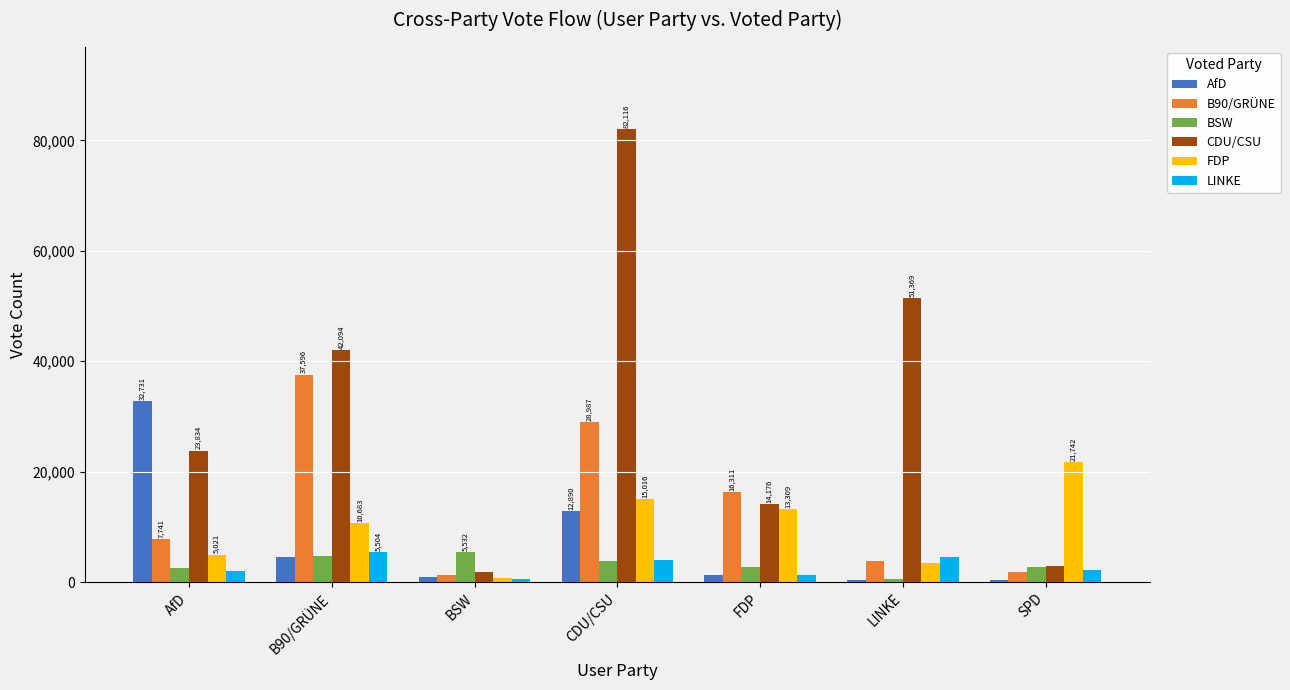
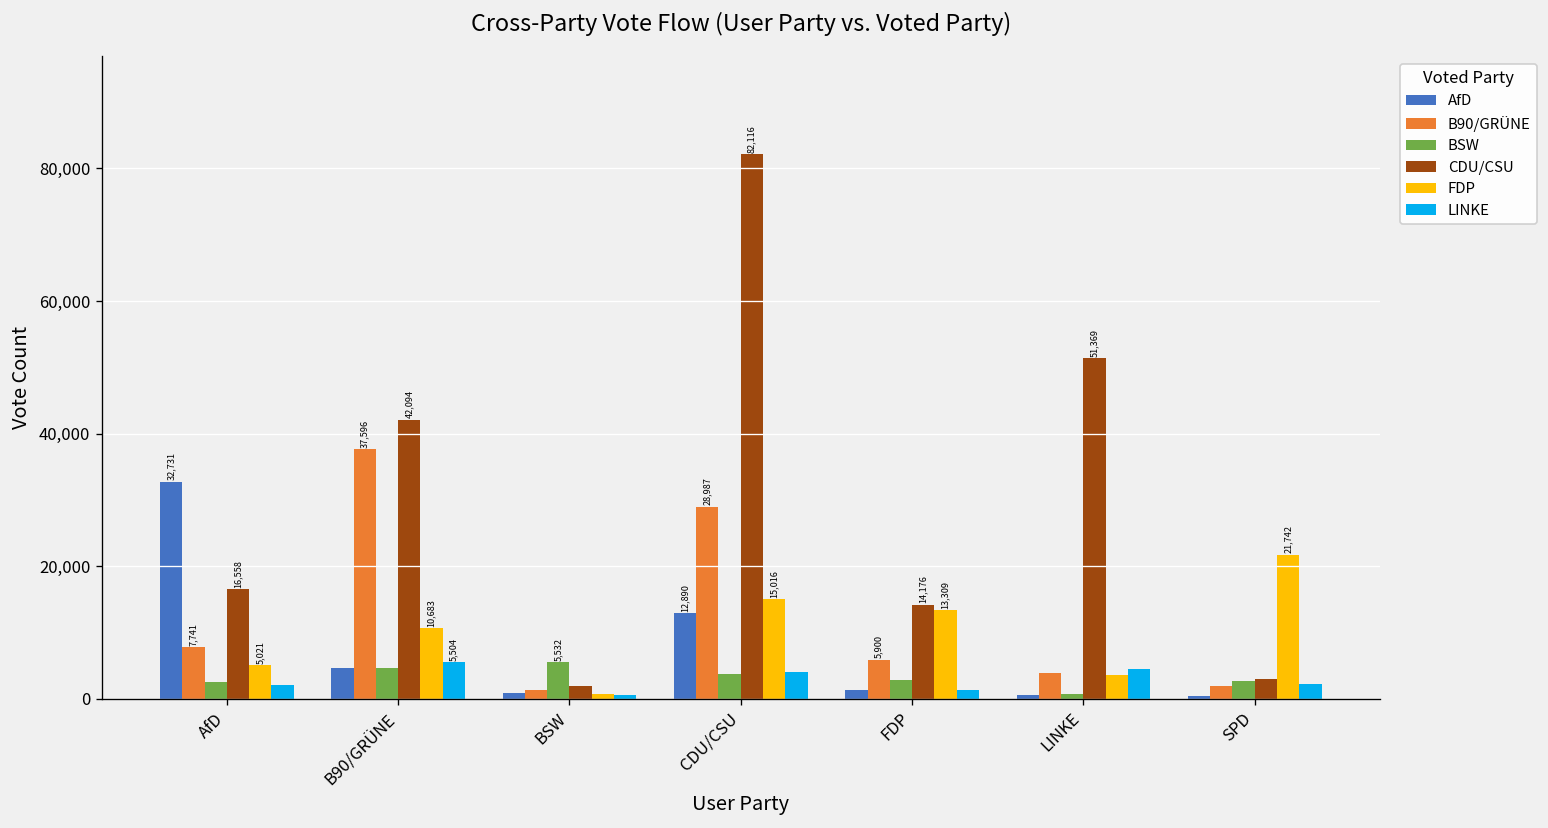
  {
    "AfD": {
      "AfD": "32,731",
      "CDU/CSU": "12,890"
    },
    "B90/GRÜNE": {
      "AfD": "7,741",
      "B90/GRÜNE": "37,596",
      "CDU/CSU": "28,987",
-     "FDP": "16,311"
+     "FDP": "5,900"
    },
    "BSW": {
      "BSW": "5,532"
    },
    "CDU/CSU": {
-     "AfD": "23,834",
+     "AfD": "16,558",
      "B90/GRÜNE": "42,094",
      "CDU/CSU": "82,116",
      "FDP": "14,176",
      "LINKE": "51,369"
    },
    "FDP": {
      "AfD": "5,021",
      "B90/GRÜNE": "10,683",
      "CDU/CSU": "15,016",
      "FDP": "13,309",
      "SPD": "21,742"
    },
    "LINKE": {
      "B90/GRÜNE": "5,504"
    }
  }
